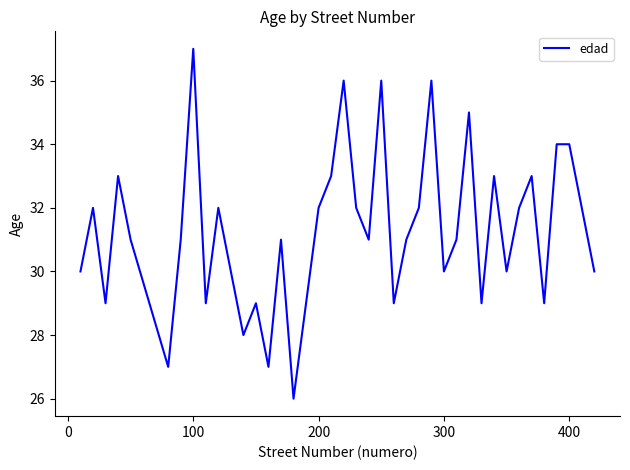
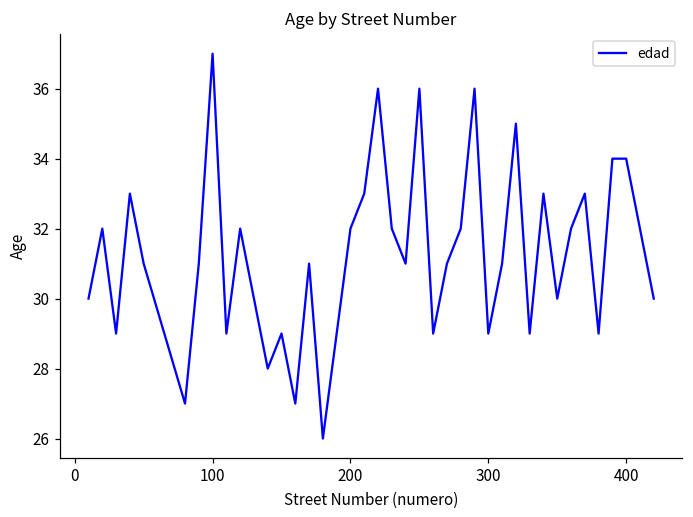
  {
    "100": 37,
    "200": 32,
-   "300": 30,
+   "300": 29,
    "400": 34
  }
